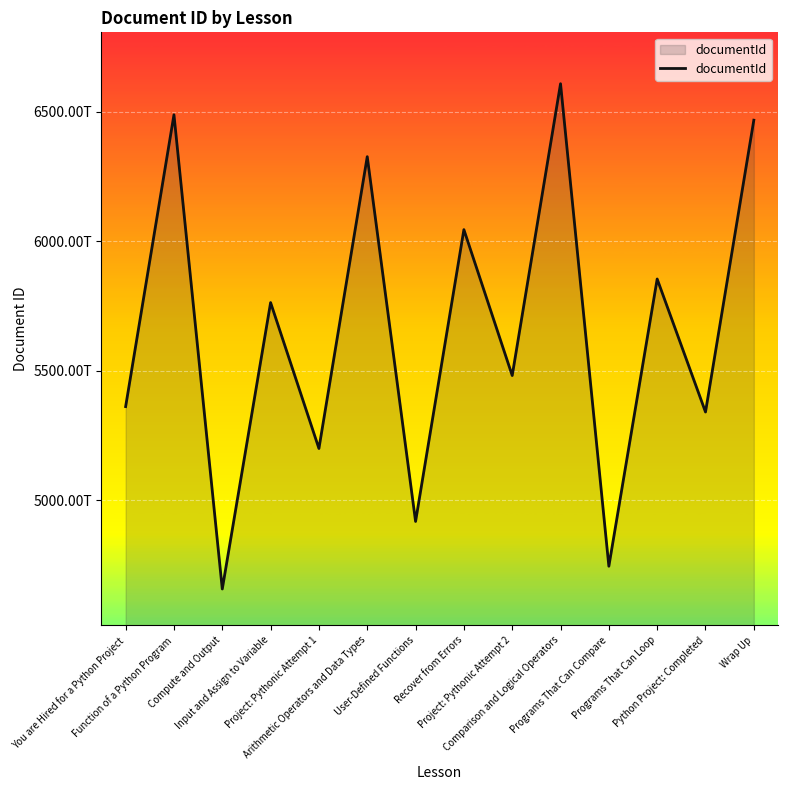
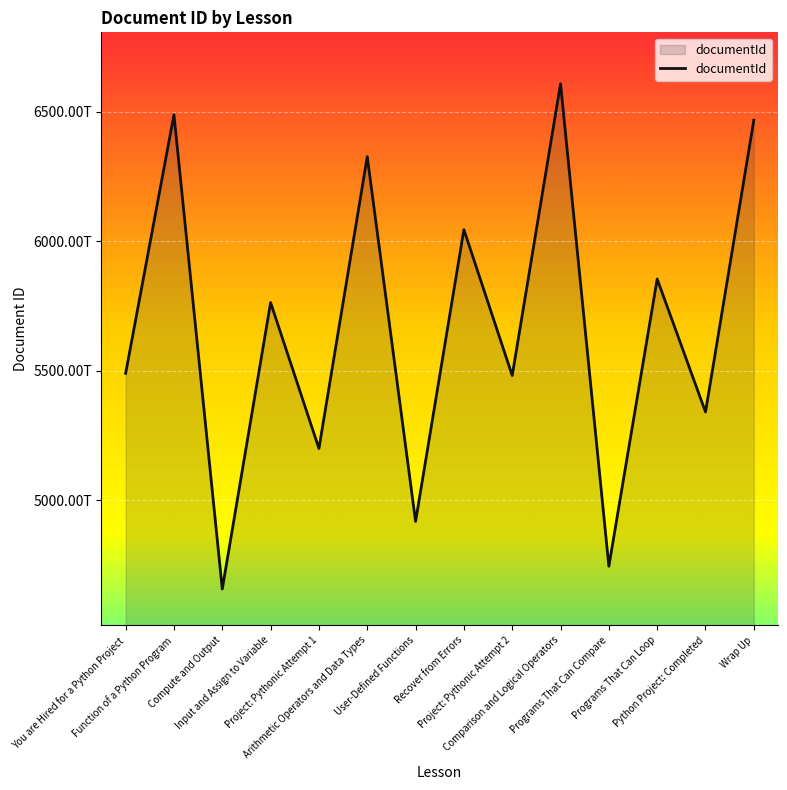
  {
-   "You are Hired for a Python Project": "5360T",
+   "You are Hired for a Python Project": "5490T",
    "Function of a Python Program": "6490T",
    "Compute and Output": "4660T",
    "Input and Assign to Variable": "5760T",
    "Project: Pythonic Attempt 1": "5200T",
    "Arithmetic Operators and Data Types": "6330T",
    "User-Defined Functions": "4920T",
    "Recover from Errors": "6040T",
    "Project: Pythonic Attempt 2": "5480T",
    "Comparison and Logical Operators": "6610T",
    "Programs That Can Compare": "4750T",
    "Programs That Can Loop": "5850T",
    "Python Project: Completed": "5340T",
    "Wrap Up": "6470T"
  }
